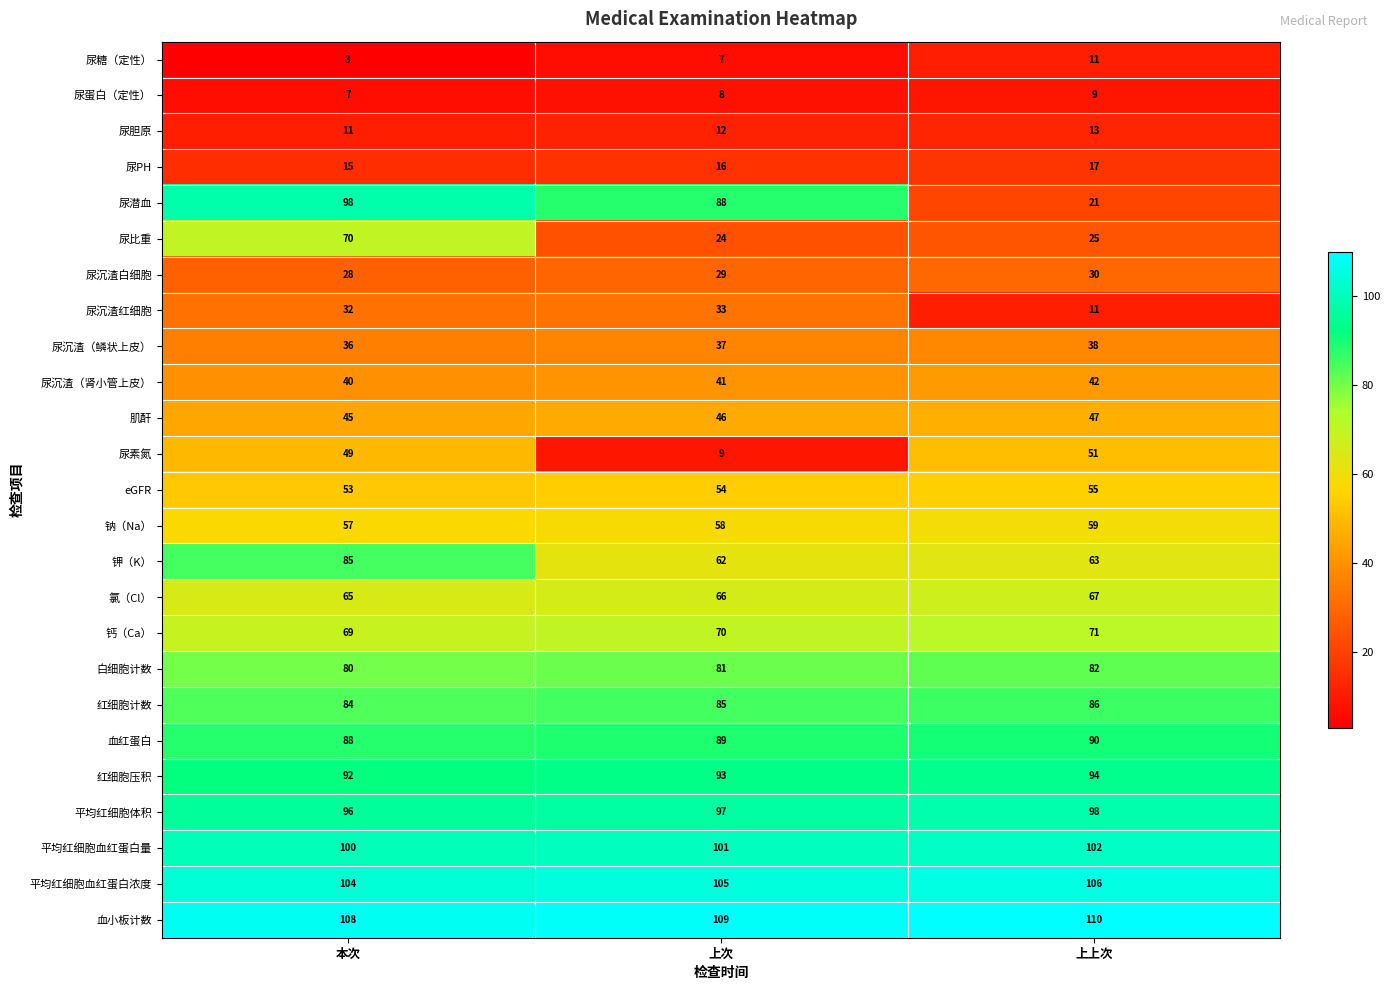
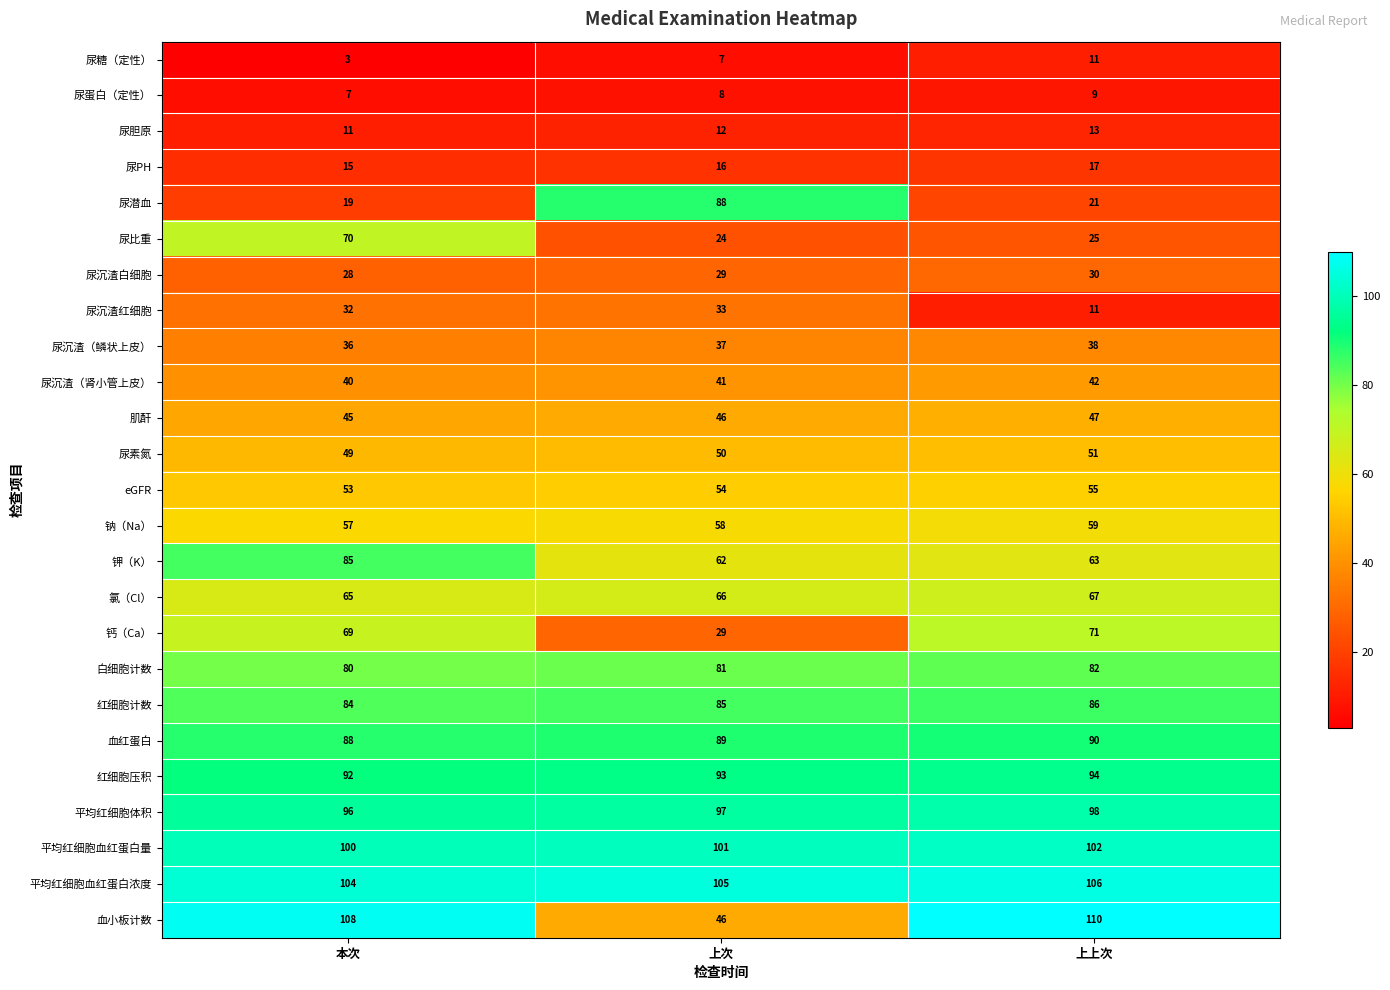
  {
    "尿糖（定性）": {
      "本次": 3,
      "上次": 7,
      "上上次": 11
    },
    "尿蛋白（定性）": {
      "本次": 7,
      "上次": 8,
      "上上次": 9
    },
    "尿胆原": {
      "本次": 11,
      "上次": 12,
      "上上次": 13
    },
    "尿PH": {
      "本次": 15,
      "上次": 16,
      "上上次": 17
    },
    "尿潜血": {
-     "本次": 98,
+     "本次": 19,
      "上次": 88,
      "上上次": 21
    },
    "尿比重": {
      "本次": 70,
      "上次": 24,
      "上上次": 25
    },
    "尿沉渣白细胞": {
      "本次": 28,
      "上次": 29,
      "上上次": 30
    },
    "尿沉渣红细胞": {
      "本次": 32,
      "上次": 33,
      "上上次": 11
    },
    "尿沉渣（鳞状上皮）": {
      "本次": 36,
      "上次": 37,
      "上上次": 38
    },
    "尿沉渣（肾小管上皮）": {
      "本次": 40,
      "上次": 41,
      "上上次": 42
    },
    "肌酐": {
      "本次": 45,
      "上次": 46,
      "上上次": 47
    },
    "尿素氮": {
      "本次": 49,
-     "上次": 9,
+     "上次": 50,
      "上上次": 51
    },
    "eGFR": {
      "本次": 53,
      "上次": 54,
      "上上次": 55
    },
    "钠（Na）": {
      "本次": 57,
      "上次": 58,
      "上上次": 59
    },
    "钾（K）": {
      "本次": 85,
      "上次": 62,
      "上上次": 63
    },
    "氯（Cl）": {
      "本次": 65,
      "上次": 66,
      "上上次": 67
    },
    "钙（Ca）": {
      "本次": 69,
-     "上次": 70,
+     "上次": 29,
      "上上次": 71
    },
    "白细胞计数": {
      "本次": 80,
      "上次": 81,
      "上上次": 82
    },
    "红细胞计数": {
      "本次": 84,
      "上次": 85,
      "上上次": 86
    },
    "血红蛋白": {
      "本次": 88,
      "上次": 89,
      "上上次": 90
    },
    "红细胞压积": {
      "本次": 92,
      "上次": 93,
      "上上次": 94
    },
    "平均红细胞体积": {
      "本次": 96,
      "上次": 97,
      "上上次": 98
    },
    "平均红细胞血红蛋白量": {
      "本次": 100,
      "上次": 101,
      "上上次": 102
    },
    "平均红细胞血红蛋白浓度": {
      "本次": 104,
      "上次": 105,
      "上上次": 106
    },
    "血小板计数": {
      "本次": 108,
-     "上次": 109,
+     "上次": 46,
      "上上次": 110
    }
  }
